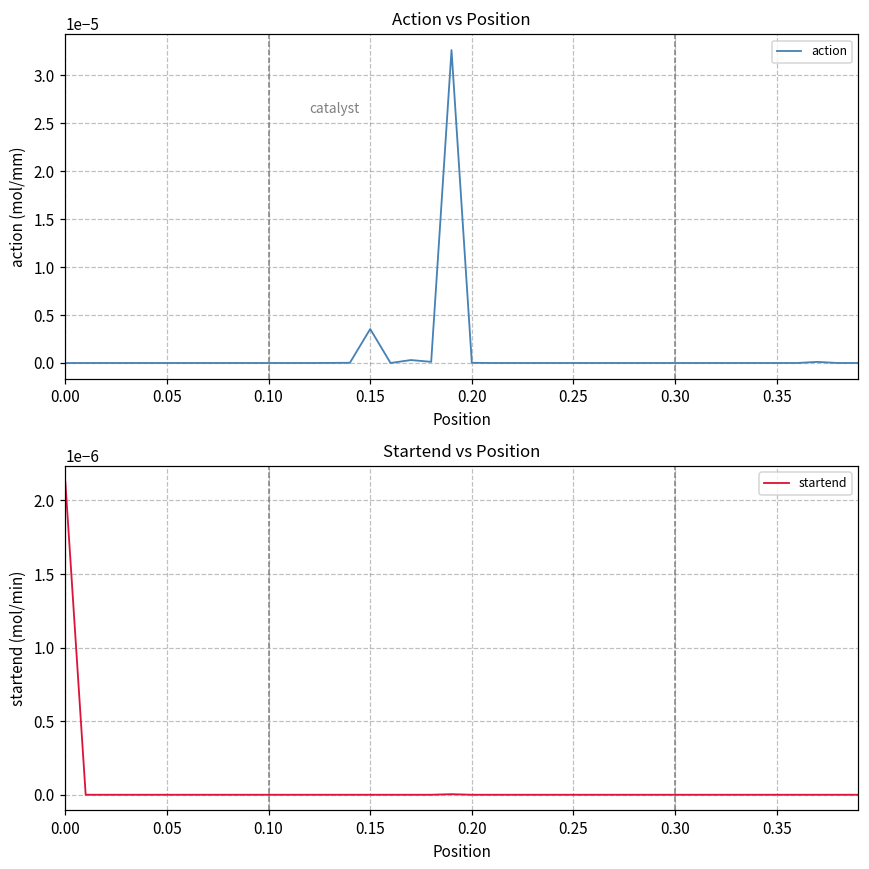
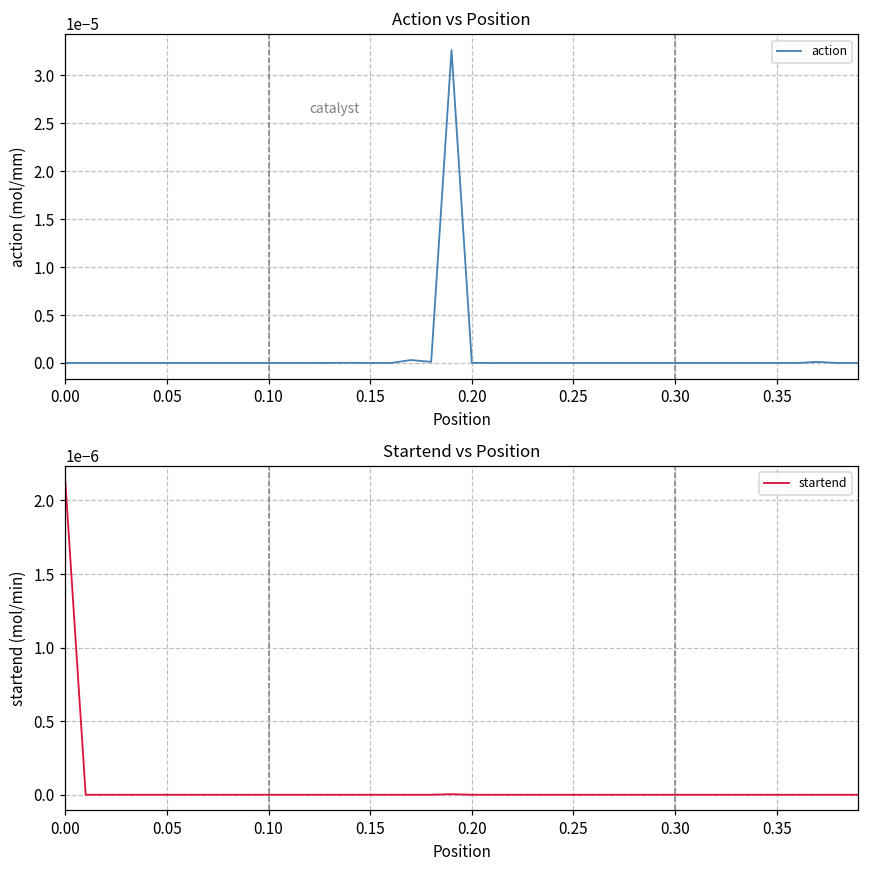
  {
    "Action vs Position": {
      "0.00": 0.000000,
      "0.05": 0.000000,
      "0.10": 0.000000,
-     "0.15": 0.000004,
+     "0.15": 0.000000,
      "0.20": 0.000000,
      "0.25": 0.000000,
      "0.30": 0.000000,
      "0.35": 0.000000
    },
    "Startend vs Position": {
      "0.00": 0.00000213,
      "0.05": 0.00000000,
      "0.10": 0.00000000,
      "0.15": 0.00000000,
      "0.20": 0.00000000,
      "0.25": 0.00000000,
      "0.30": 0.00000000,
      "0.35": 0.00000000
    }
  }
